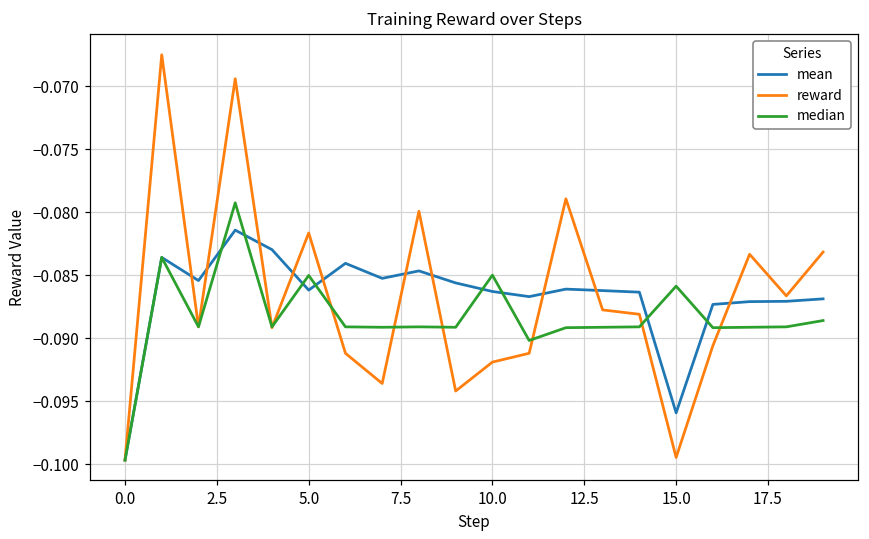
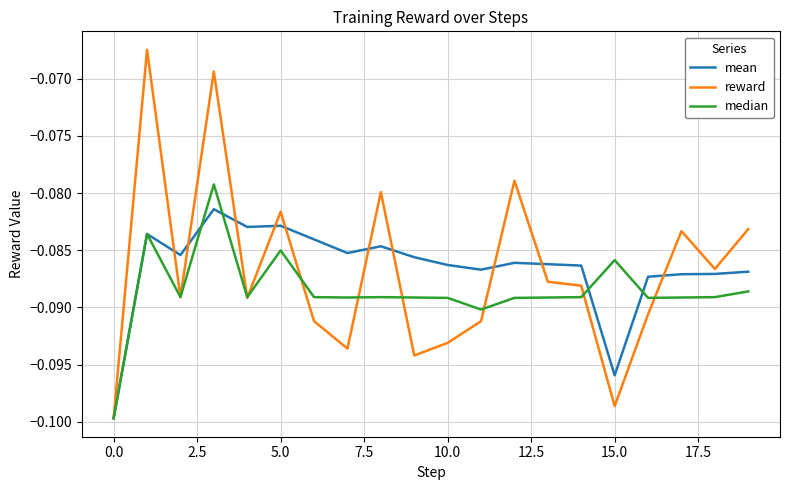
  {
    "mean": {
-     "5.0": -0.0862,
+     "5.0": -0.0829,
      "10.0": -0.0863,
      "15.0": -0.0959
    },
    "reward": {
      "5.0": -0.0816,
-     "10.0": -0.0919,
-     "15.0": -0.0995
+     "10.0": -0.0931,
+     "15.0": -0.0986
    },
    "median": {
      "5.0": -0.0850,
-     "10.0": -0.0850,
+     "10.0": -0.0892,
      "15.0": -0.0859
    }
  }
